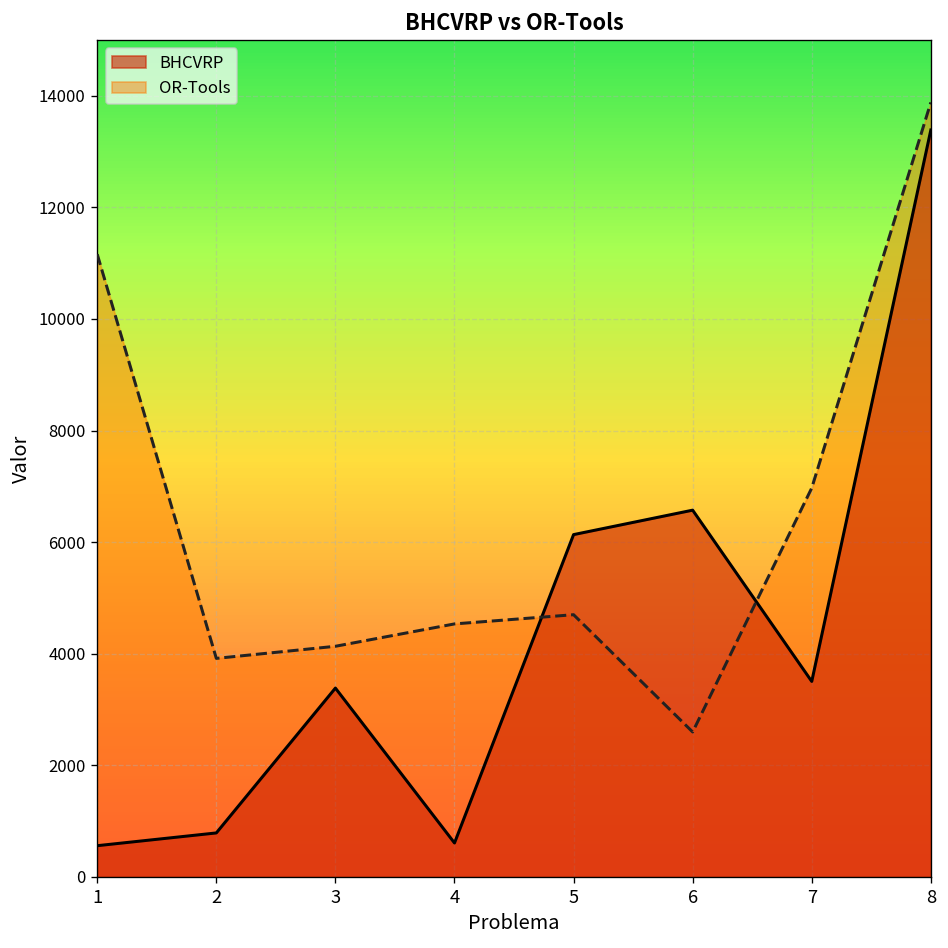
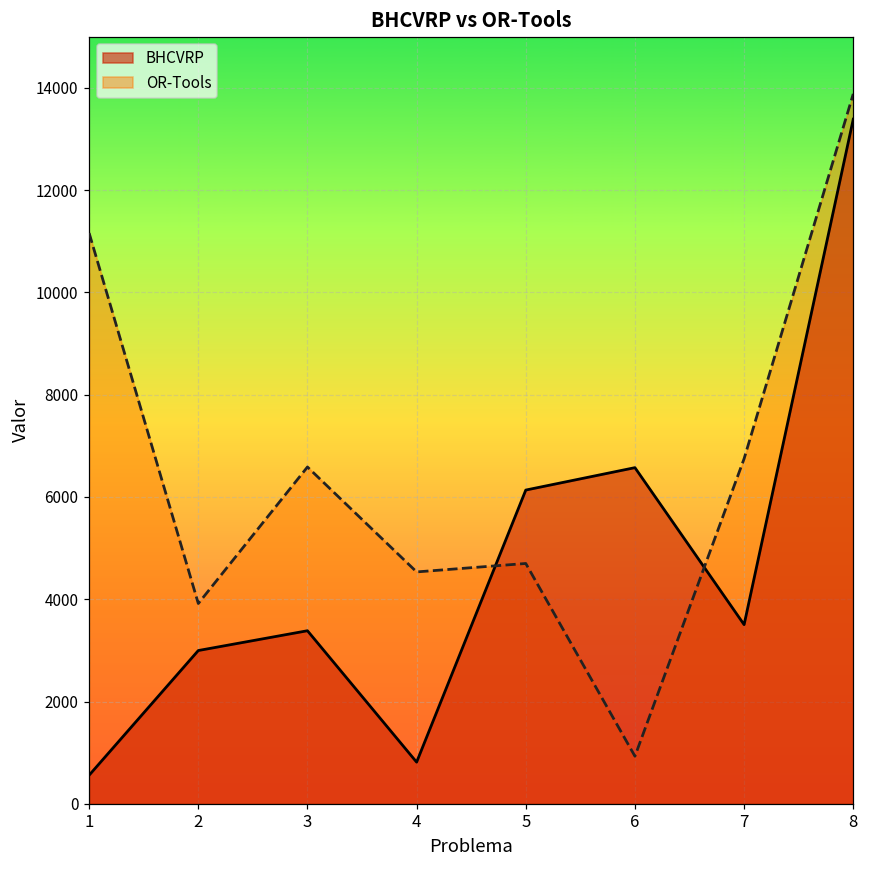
  {
    "BHCVRP": {
      "1": 600,
-     "2": 800,
+     "2": 3000,
      "3": 3400,
-     "4": 600,
+     "4": 800,
      "5": 6100,
      "6": 6600,
      "7": 3500,
      "8": 13400
    },
    "OR-Tools": {
      "1": 11200,
      "2": 3900,
-     "3": 4100,
+     "3": 6600,
      "4": 4500,
      "5": 4700,
-     "6": 2600,
-     "7": 7000,
+     "6": 900,
+     "7": 6700,
      "8": 13900
    }
  }
